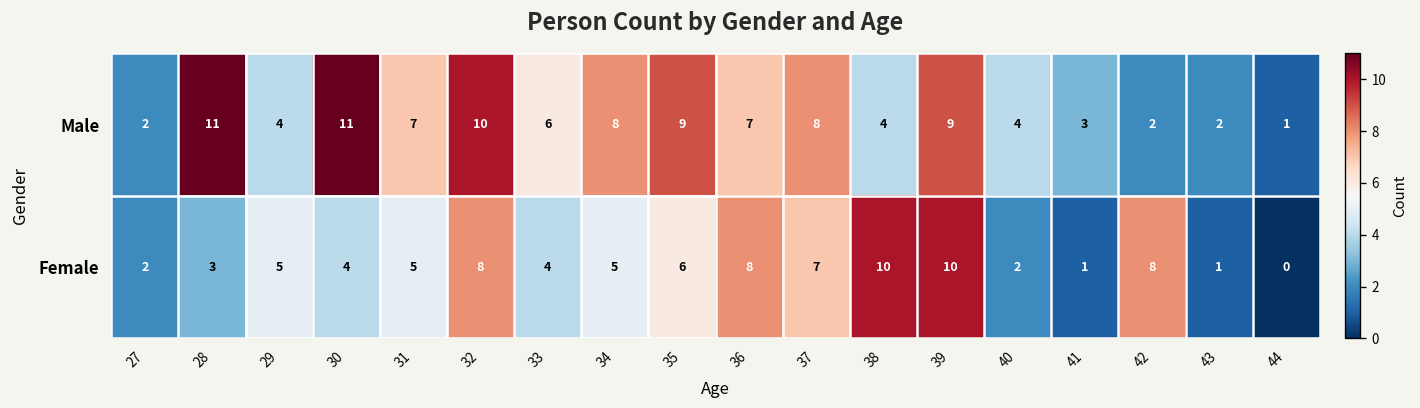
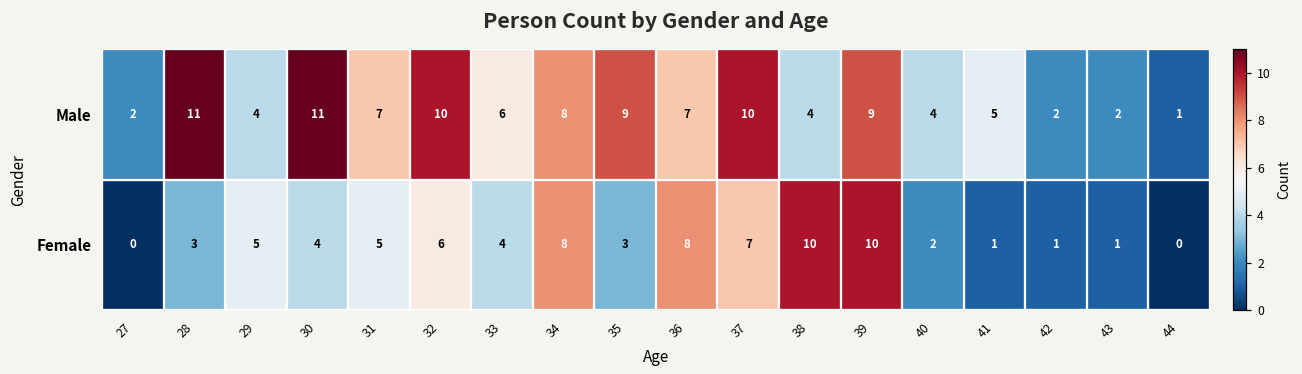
  {
    "Male": {
      "27": 2,
      "28": 11,
      "29": 4,
      "30": 11,
      "31": 7,
      "32": 10,
      "33": 6,
      "34": 8,
      "35": 9,
      "36": 7,
-     "37": 8,
+     "37": 10,
      "38": 4,
      "39": 9,
      "40": 4,
-     "41": 3,
+     "41": 5,
      "42": 2,
      "43": 2,
      "44": 1
    },
    "Female": {
-     "27": 2,
+     "27": 0,
      "28": 3,
      "29": 5,
      "30": 4,
      "31": 5,
-     "32": 8,
+     "32": 6,
      "33": 4,
-     "34": 5,
-     "35": 6,
+     "34": 8,
+     "35": 3,
      "36": 8,
      "37": 7,
      "38": 10,
      "39": 10,
      "40": 2,
      "41": 1,
-     "42": 8,
+     "42": 1,
      "43": 1,
      "44": 0
    }
  }
